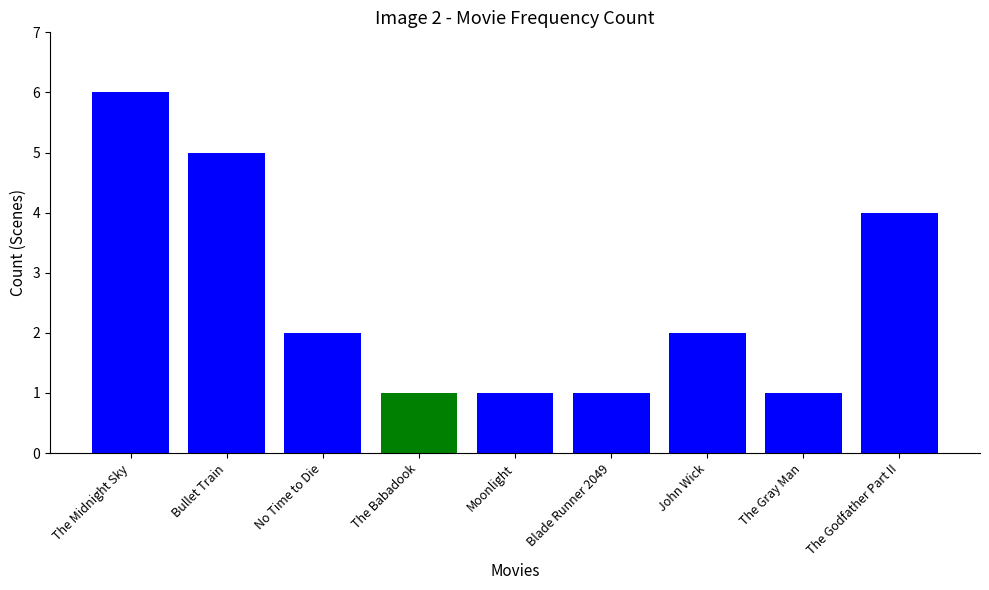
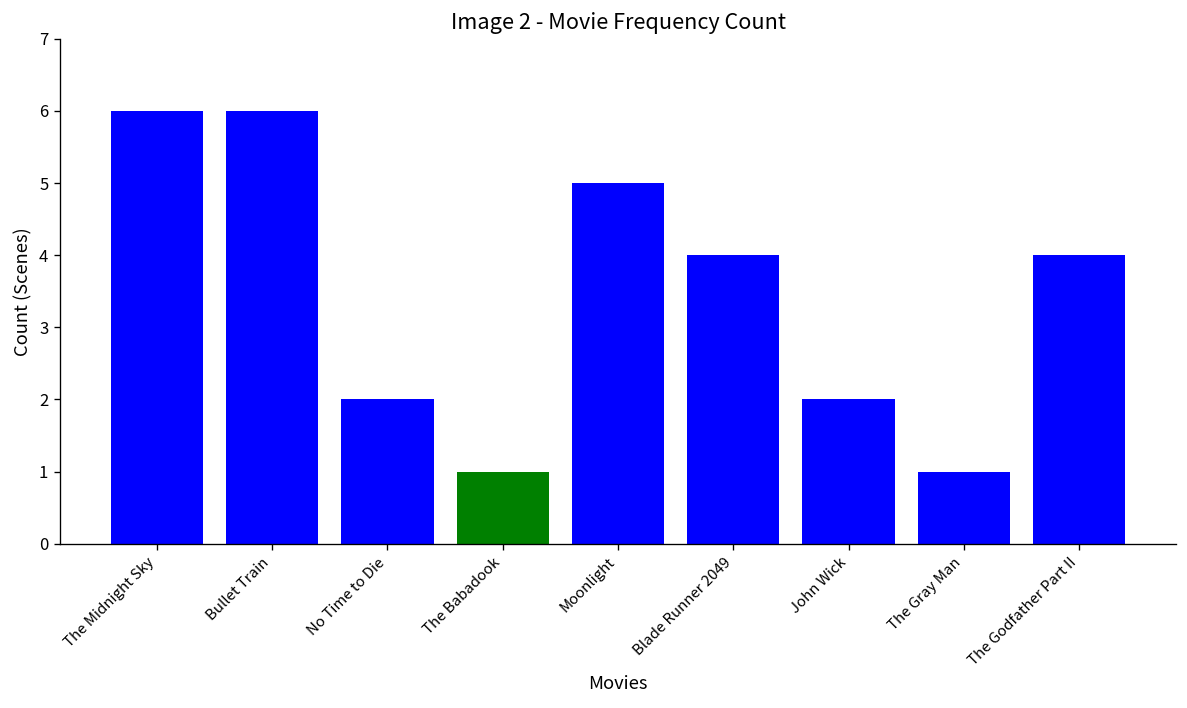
  {
    "The Midnight Sky": 6,
-   "Bullet Train": 5,
+   "Bullet Train": 6,
    "No Time to Die": 2,
    "The Babadook": 1,
-   "Moonlight": 1,
-   "Blade Runner 2049": 1,
+   "Moonlight": 5,
+   "Blade Runner 2049": 4,
    "John Wick": 2,
    "The Gray Man": 1,
    "The Godfather Part II": 4
  }
